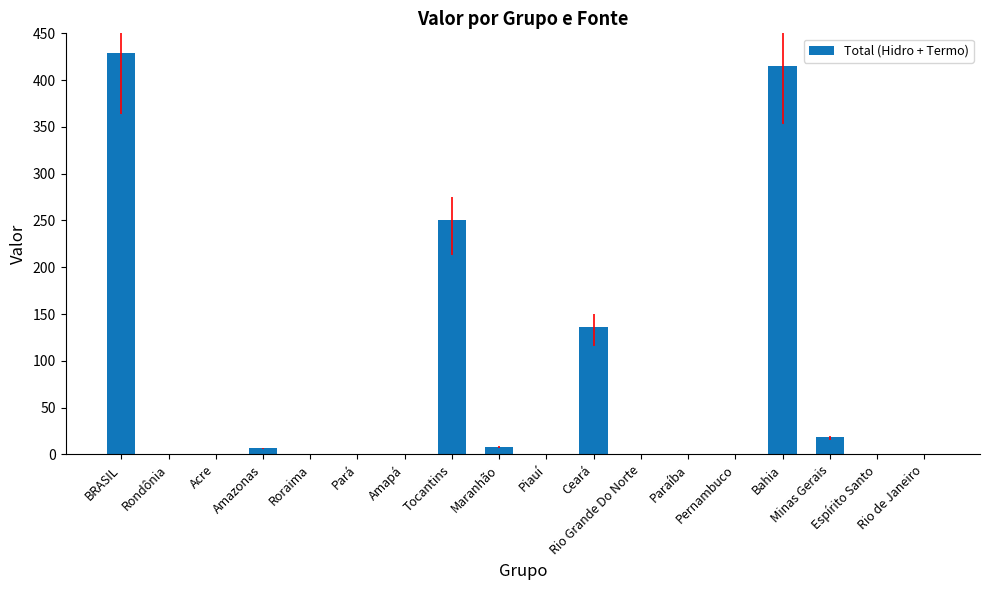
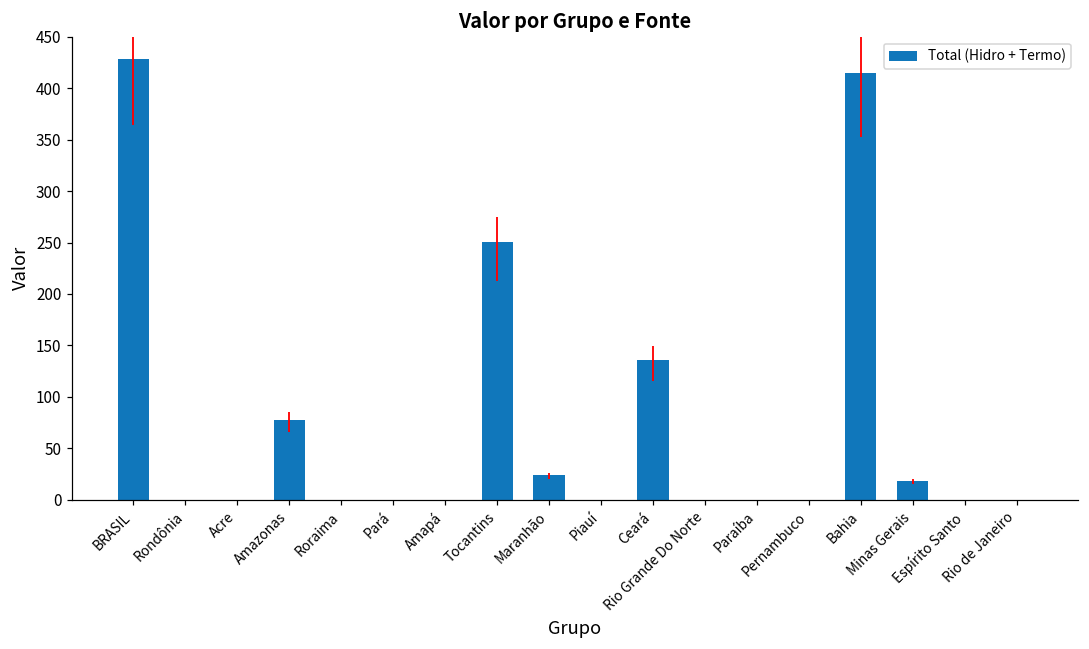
  {
    "BRASIL": 430,
    "Rondônia": 0,
    "Acre": 0,
-   "Amazonas": 10,
+   "Amazonas": 80,
    "Roraima": 0,
    "Pará": 0,
    "Amapá": 0,
    "Tocantins": 250,
-   "Maranhão": 10,
+   "Maranhão": 20,
    "Piauí": 0,
    "Ceará": 140,
    "Rio Grande Do Norte": 0,
    "Paraíba": 0,
    "Pernambuco": 0,
    "Bahia": 420,
    "Minas Gerais": 20,
    "Espírito Santo": 0,
    "Rio de Janeiro": 0
  }
